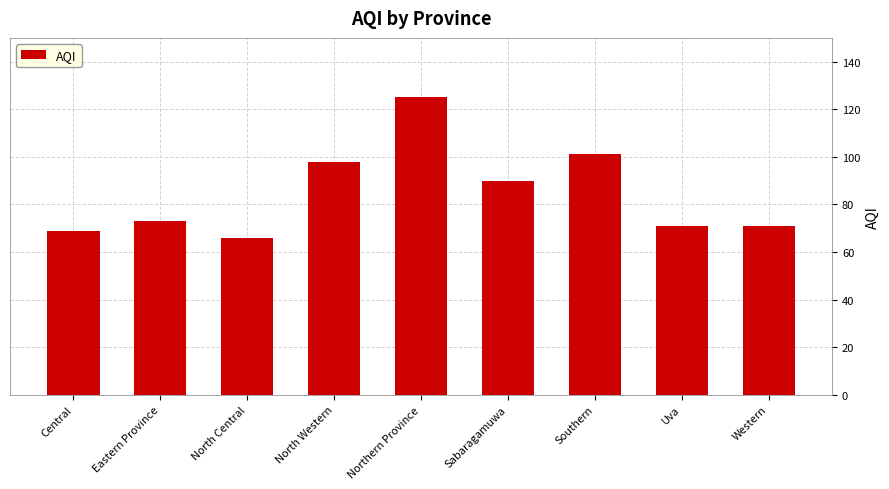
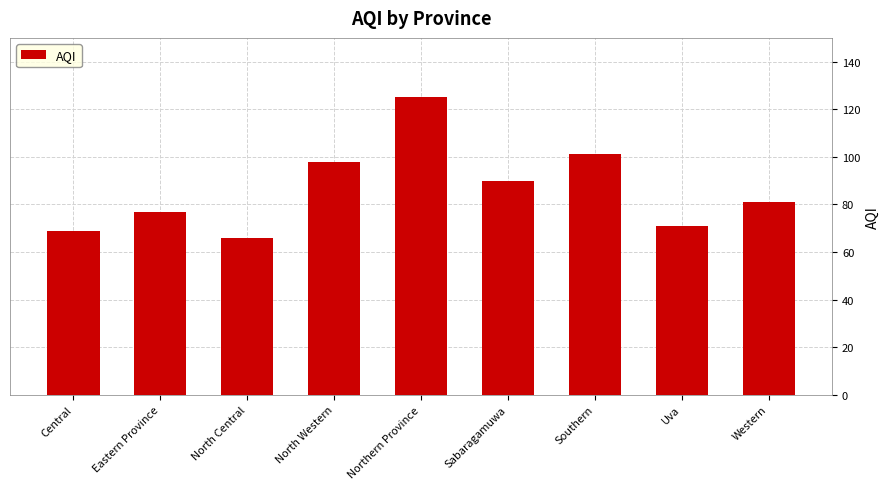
  {
    "Central": 69,
-   "Eastern Province": 73,
+   "Eastern Province": 77,
    "North Central": 66,
    "North Western": 98,
    "Northern Province": 125,
    "Sabaragamuwa": 90,
    "Southern": 101,
    "Uva": 71,
-   "Western": 71
+   "Western": 81
  }
